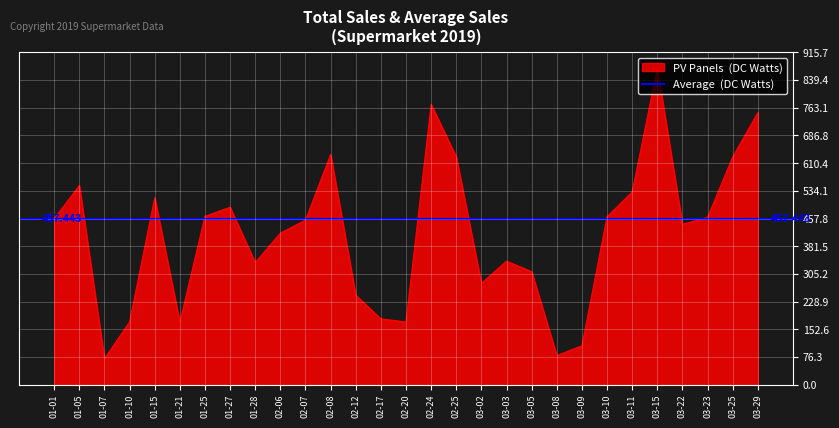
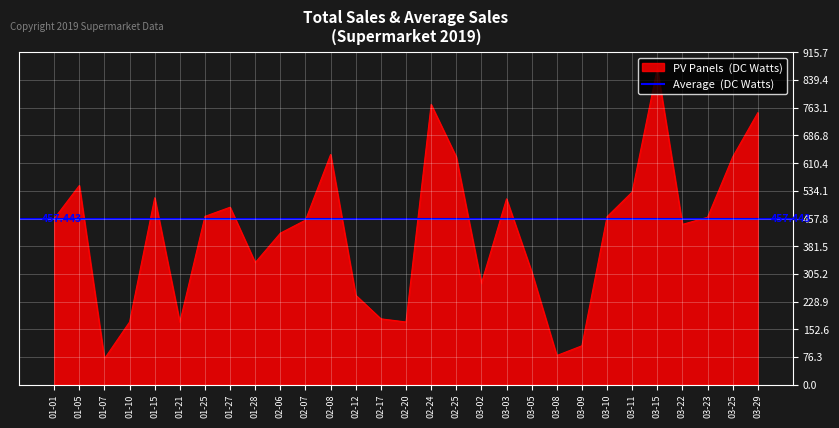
  {
    "01-05": 550,
    "01-07": 70,
    "01-10": 170,
    "01-15": 520,
    "01-21": 170,
    "01-25": 460,
    "01-27": 490,
    "01-28": 340,
    "02-06": 420,
    "02-07": 450,
    "02-08": 630,
    "02-12": 250,
    "02-17": 180,
    "02-20": 170,
    "02-24": 770,
    "02-25": 630,
    "03-02": 280,
-   "03-03": 340,
+   "03-03": 510,
    "03-05": 310,
    "03-08": 80,
    "03-09": 110,
    "03-10": 460,
    "03-11": 530,
    "03-22": 440,
    "03-23": 460,
    "03-25": 630,
    "03-29": 750
  }
